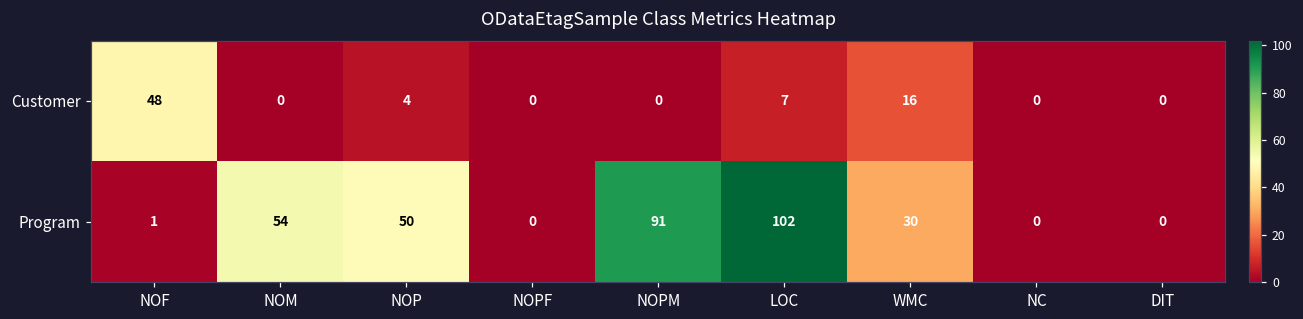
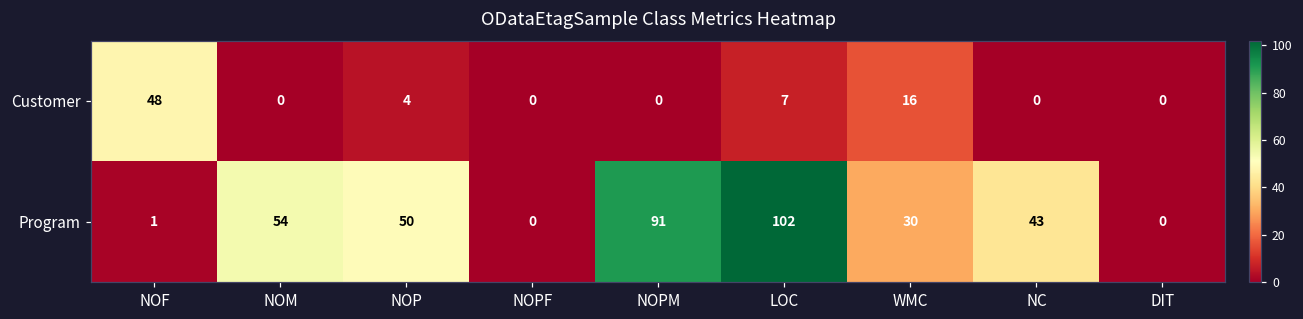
  {
    "Customer": {
      "NOF": 48,
      "NOM": 0,
      "NOP": 4,
      "NOPF": 0,
      "NOPM": 0,
      "LOC": 7,
      "WMC": 16,
      "NC": 0,
      "DIT": 0
    },
    "Program": {
      "NOF": 1,
      "NOM": 54,
      "NOP": 50,
      "NOPF": 0,
      "NOPM": 91,
      "LOC": 102,
      "WMC": 30,
-     "NC": 0,
+     "NC": 43,
      "DIT": 0
    }
  }
